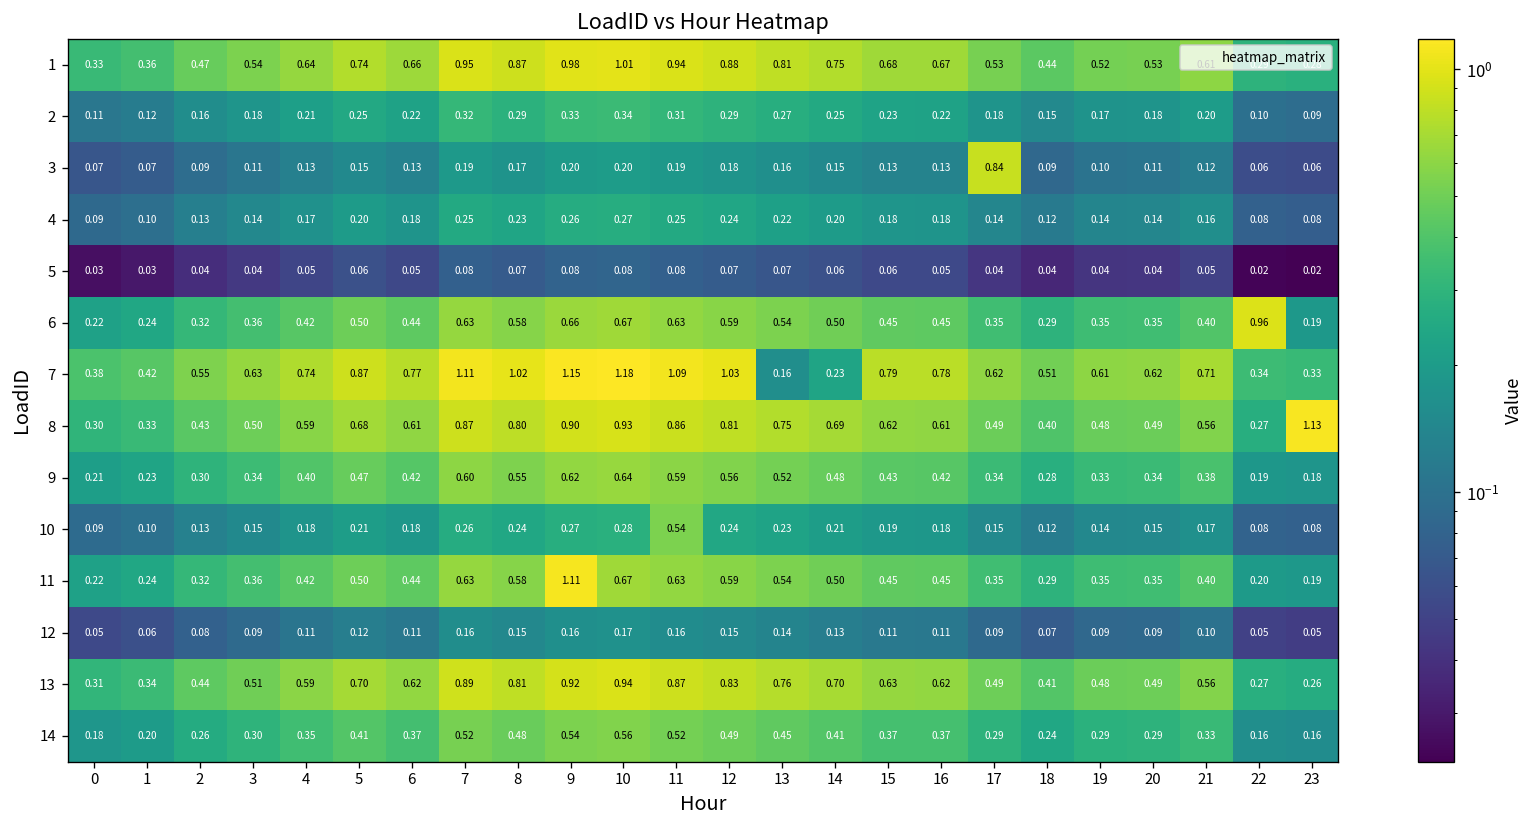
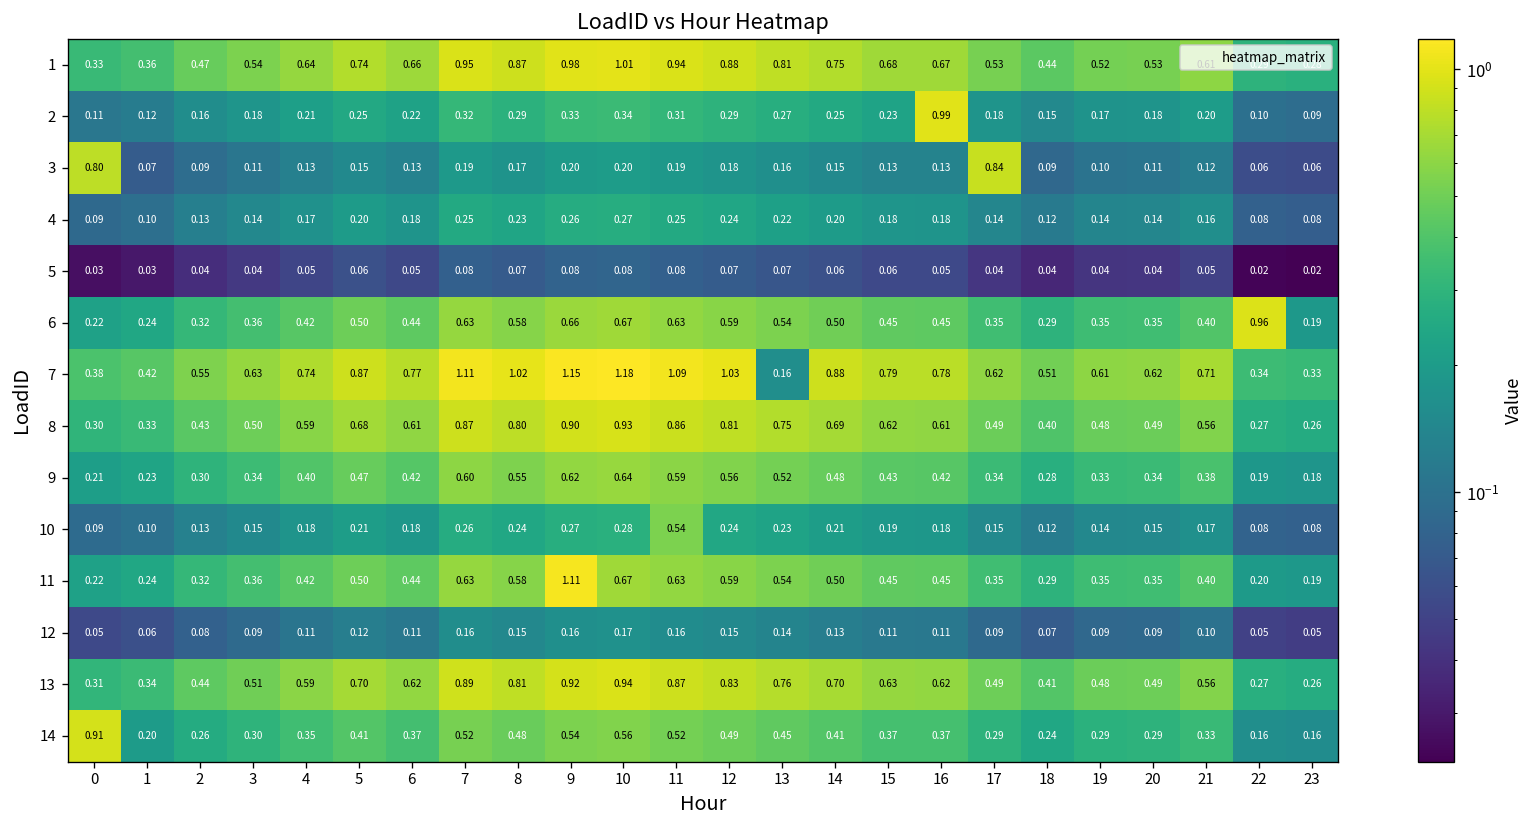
  {
    "2": {
      "0": 0.11,
      "1": 0.12,
      "2": 0.16,
      "3": 0.18,
      "4": 0.21,
      "5": 0.25,
      "6": 0.22,
      "7": 0.32,
      "8": 0.29,
      "9": 0.33,
      "10": 0.34,
      "11": 0.31,
      "12": 0.29,
      "13": 0.27,
      "14": 0.25,
      "15": 0.23,
-     "16": 0.22,
+     "16": 0.99,
      "17": 0.18,
      "18": 0.15,
      "19": 0.17,
      "20": 0.18,
      "21": 0.20,
      "22": 0.10,
      "23": 0.09
    },
    "3": {
-     "0": 0.07,
+     "0": 0.80,
      "1": 0.07,
      "2": 0.09,
      "3": 0.11,
      "4": 0.13,
      "5": 0.15,
      "6": 0.13,
      "7": 0.19,
      "8": 0.17,
      "9": 0.20,
      "10": 0.20,
      "11": 0.19,
      "12": 0.18,
      "13": 0.16,
      "14": 0.15,
      "15": 0.13,
      "16": 0.13,
      "17": 0.84,
      "18": 0.09,
      "19": 0.10,
      "20": 0.11,
      "21": 0.12,
      "22": 0.06,
      "23": 0.06
    },
    "7": {
      "0": 0.38,
      "1": 0.42,
      "2": 0.55,
      "3": 0.63,
      "4": 0.74,
      "5": 0.87,
      "6": 0.77,
      "7": 1.11,
      "8": 1.02,
      "9": 1.15,
      "10": 1.18,
      "11": 1.09,
      "12": 1.03,
      "13": 0.16,
-     "14": 0.23,
+     "14": 0.88,
      "15": 0.79,
      "16": 0.78,
      "17": 0.62,
      "18": 0.51,
      "19": 0.61,
      "20": 0.62,
      "21": 0.71,
      "22": 0.34,
      "23": 0.33
    },
    "8": {
      "0": 0.30,
      "1": 0.33,
      "2": 0.43,
      "3": 0.50,
      "4": 0.59,
      "5": 0.68,
      "6": 0.61,
      "7": 0.87,
      "8": 0.80,
      "9": 0.90,
      "10": 0.93,
      "11": 0.86,
      "12": 0.81,
      "13": 0.75,
      "14": 0.69,
      "15": 0.62,
      "16": 0.61,
      "17": 0.49,
      "18": 0.40,
      "19": 0.48,
      "20": 0.49,
      "21": 0.56,
      "22": 0.27,
-     "23": 1.13
+     "23": 0.26
    },
    "14": {
-     "0": 0.18,
+     "0": 0.91,
      "1": 0.20,
      "2": 0.26,
      "3": 0.30,
      "4": 0.35,
      "5": 0.41,
      "6": 0.37,
      "7": 0.52,
      "8": 0.48,
      "9": 0.54,
      "10": 0.56,
      "11": 0.52,
      "12": 0.49,
      "13": 0.45,
      "14": 0.41,
      "15": 0.37,
      "16": 0.37,
      "17": 0.29,
      "18": 0.24,
      "19": 0.29,
      "20": 0.29,
      "21": 0.33,
      "22": 0.16,
      "23": 0.16
    }
  }
